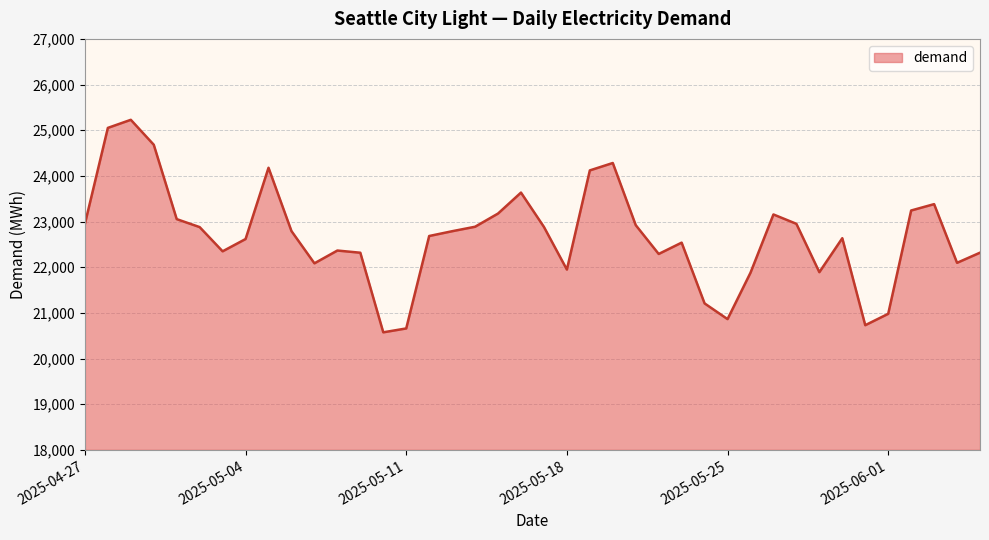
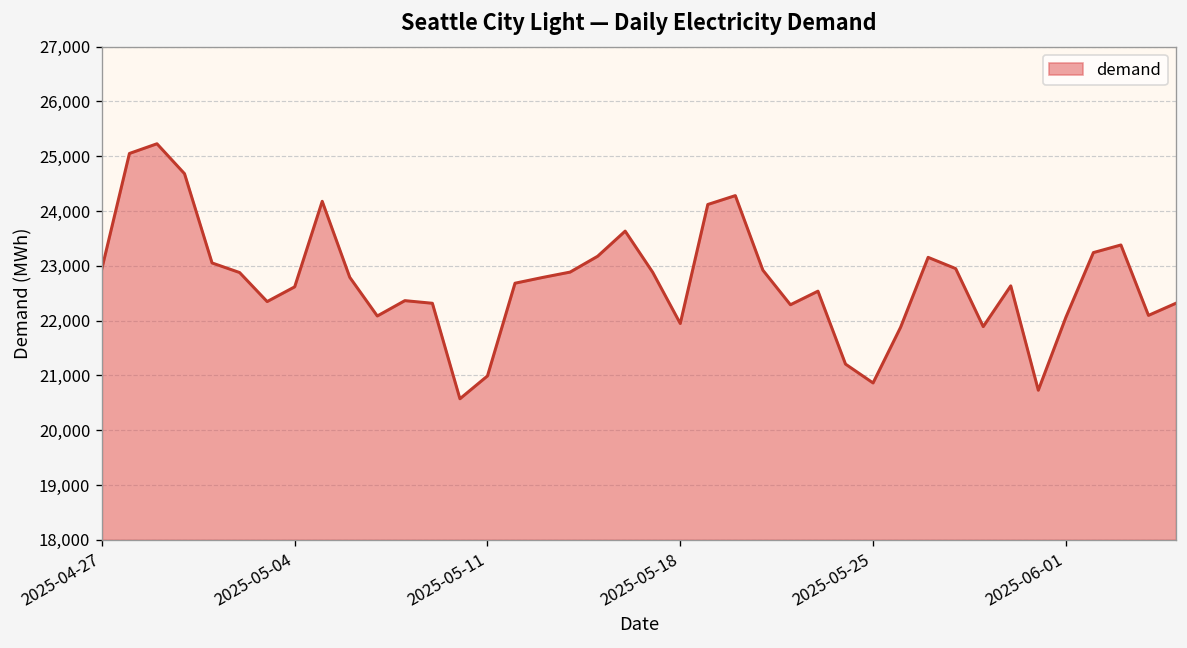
  {
    "2025-04-27": "22,900",
    "2025-05-04": "22,600",
-   "2025-05-11": "20,700",
+   "2025-05-11": "21,000",
    "2025-05-18": "21,900",
    "2025-05-25": "20,900",
-   "2025-06-01": "21,000"
+   "2025-06-01": "22,100"
  }
